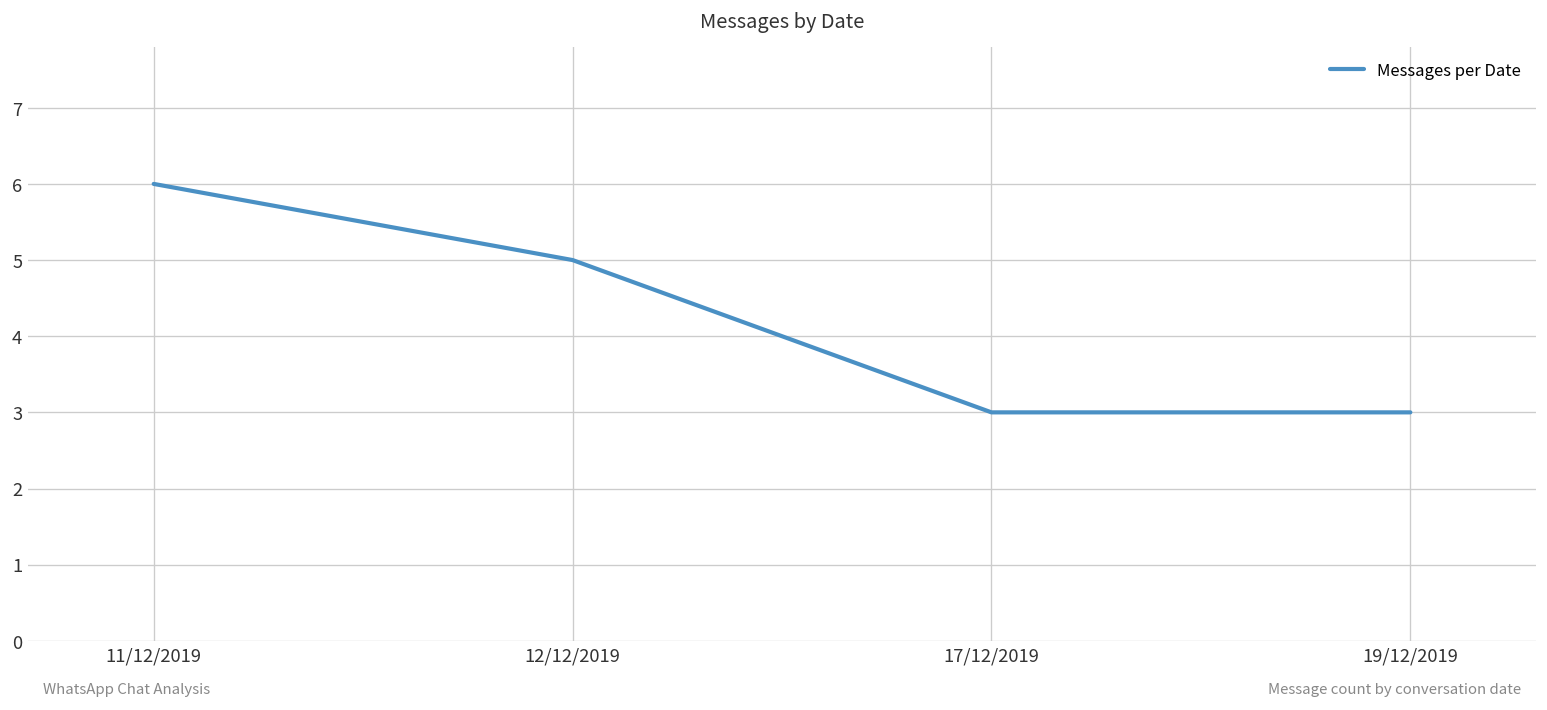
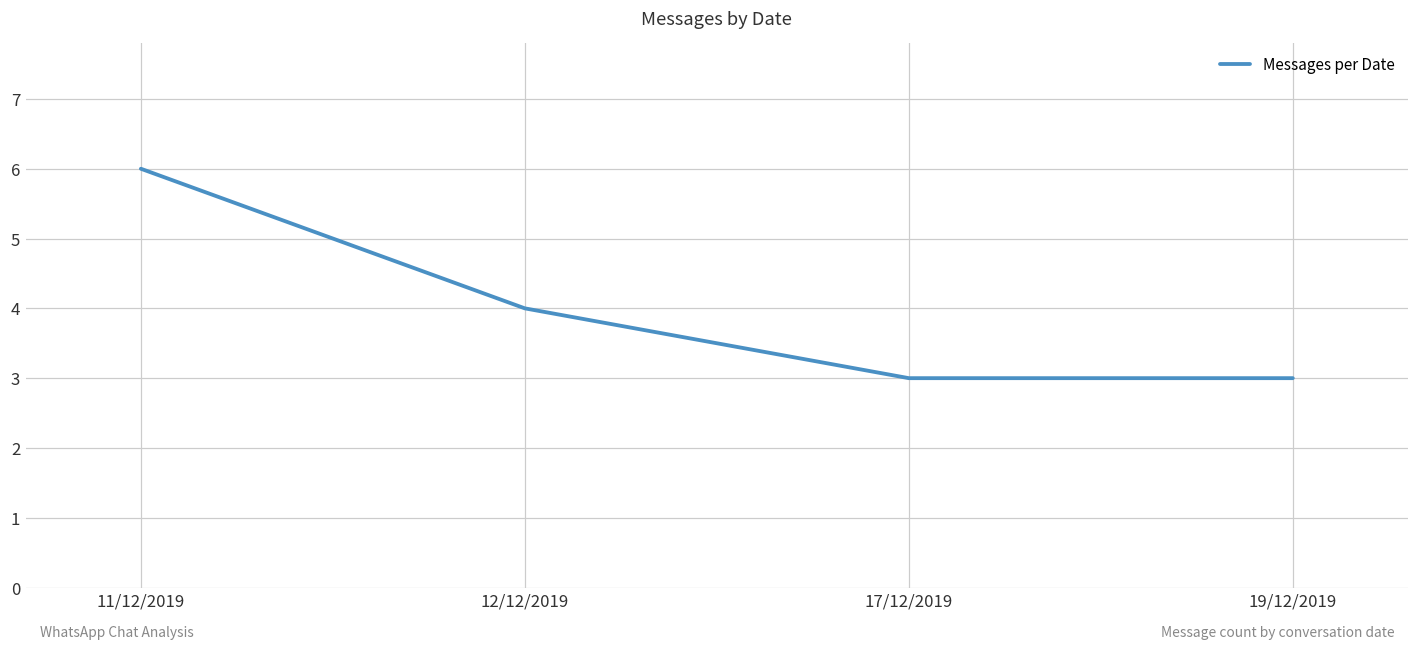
  {
    "11/12/2019": 6,
-   "12/12/2019": 5,
+   "12/12/2019": 4,
    "17/12/2019": 3,
    "19/12/2019": 3
  }
